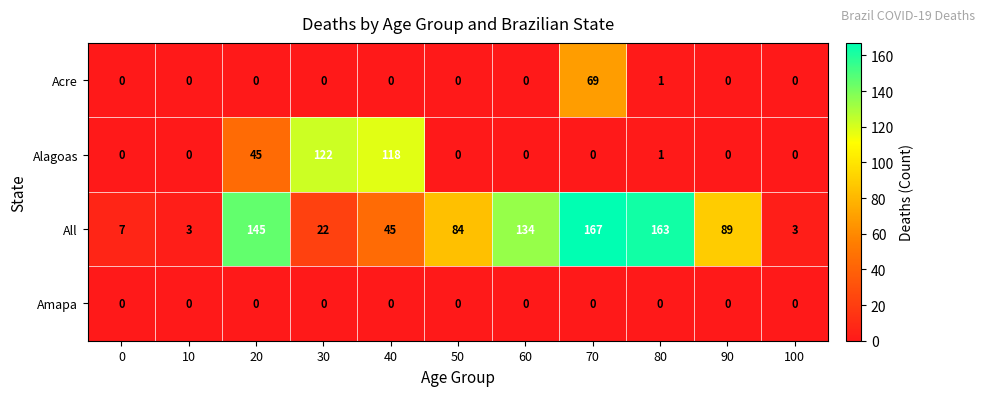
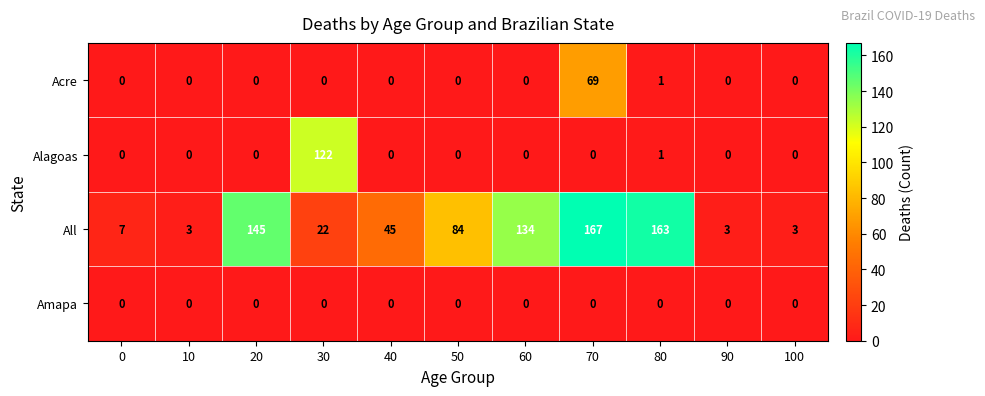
  {
    "Acre": {
      "0": 0,
      "10": 0,
      "20": 0,
      "30": 0,
      "40": 0,
      "50": 0,
      "60": 0,
      "70": 69,
      "80": 1,
      "90": 0,
      "100": 0
    },
    "Alagoas": {
      "0": 0,
      "10": 0,
-     "20": 45,
+     "20": 0,
      "30": 122,
-     "40": 118,
+     "40": 0,
      "50": 0,
      "60": 0,
      "70": 0,
      "80": 1,
      "90": 0,
      "100": 0
    },
    "All": {
      "0": 7,
      "10": 3,
      "20": 145,
      "30": 22,
      "40": 45,
      "50": 84,
      "60": 134,
      "70": 167,
      "80": 163,
-     "90": 89,
+     "90": 3,
      "100": 3
    },
    "Amapa": {
      "0": 0,
      "10": 0,
      "20": 0,
      "30": 0,
      "40": 0,
      "50": 0,
      "60": 0,
      "70": 0,
      "80": 0,
      "90": 0,
      "100": 0
    }
  }
